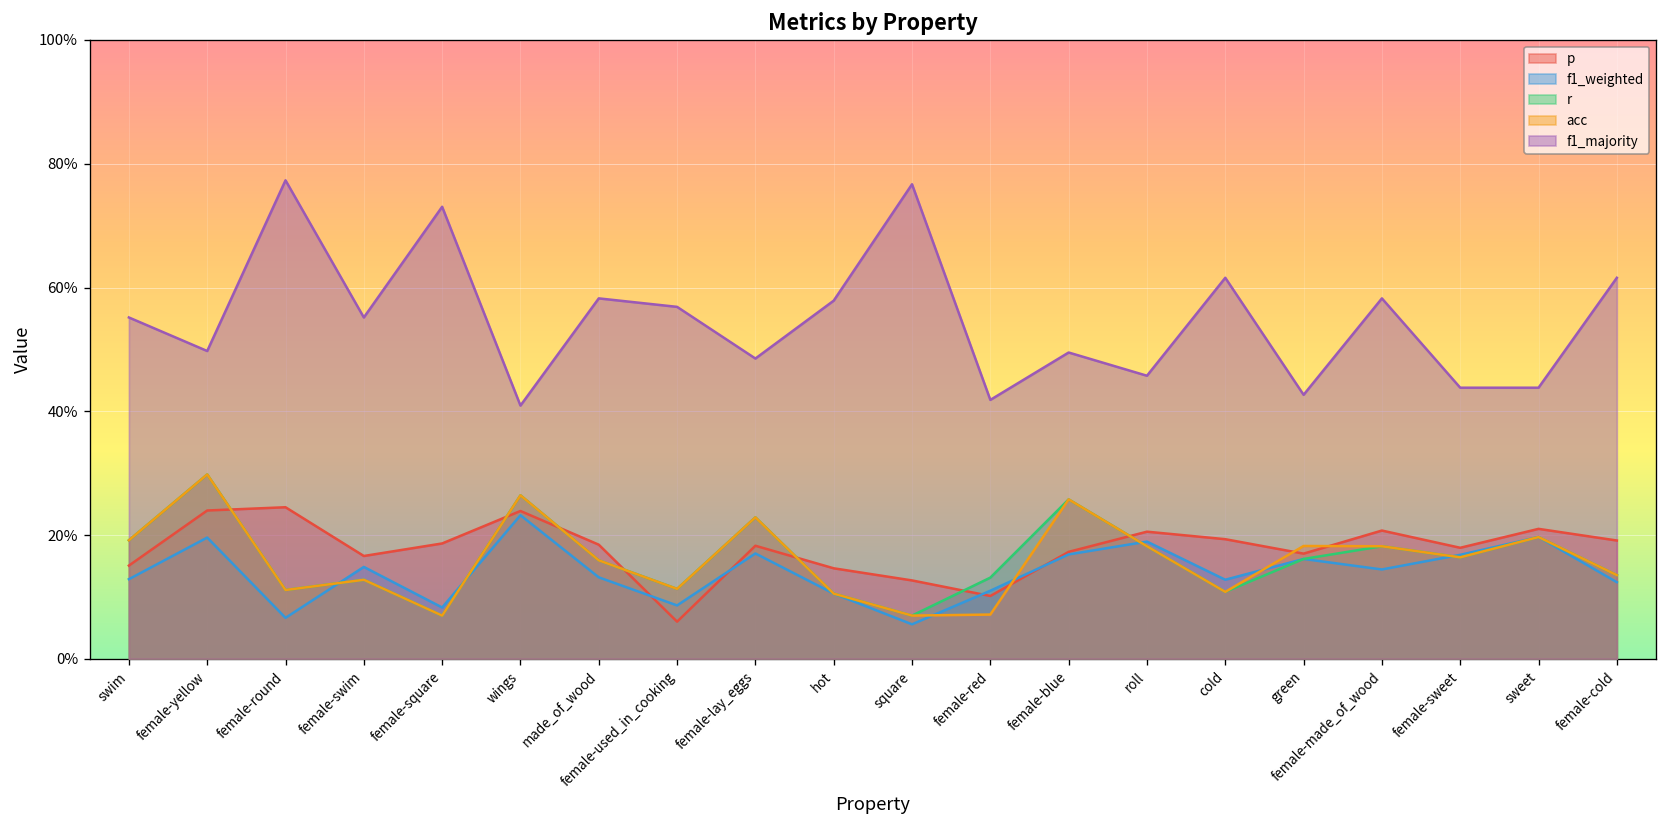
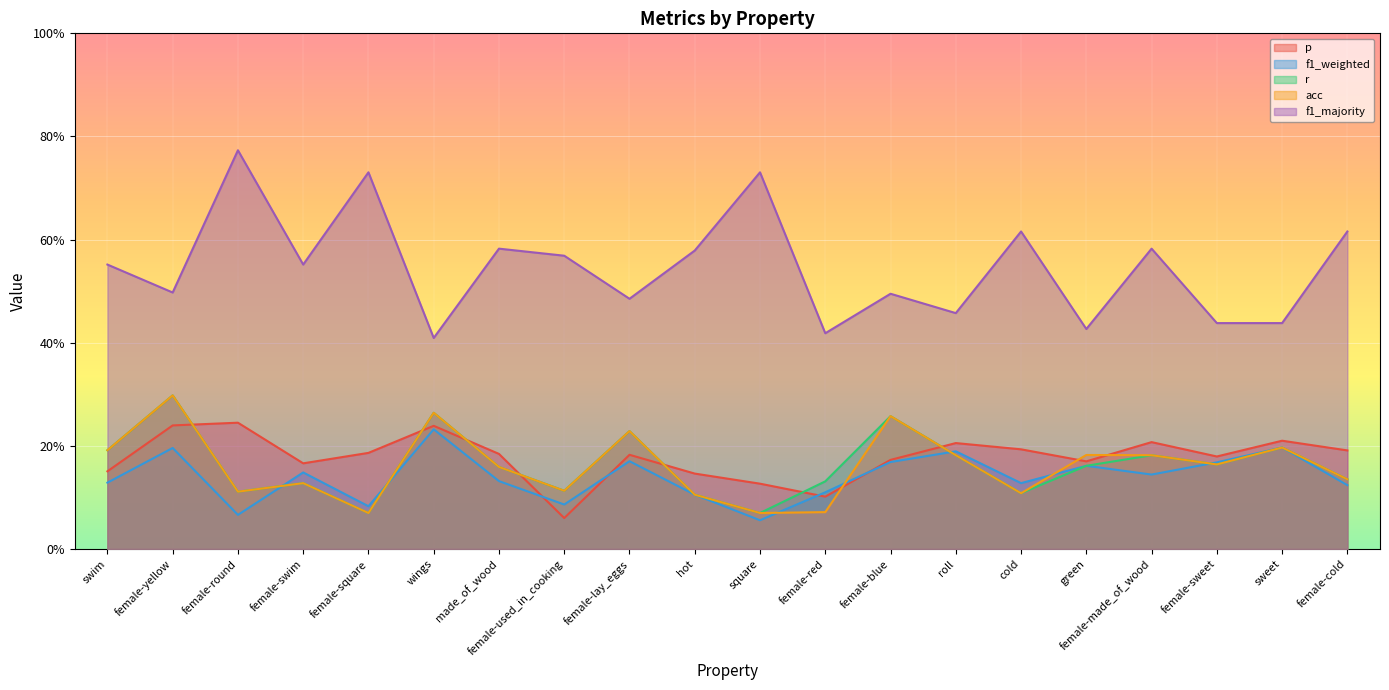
  {
    "p": {
      "swim": "15%",
      "female-yellow": "24%",
      "female-round": "24%",
      "female-swim": "17%",
      "female-square": "19%",
      "wings": "24%",
      "made_of_wood": "18%",
      "female-used_in_cooking": "6%",
      "female-lay_eggs": "18%",
      "hot": "15%",
      "square": "13%",
      "female-red": "10%",
      "roll": "21%",
      "cold": "19%",
      "green": "17%",
      "female-made_of_wood": "21%",
      "female-sweet": "18%",
      "sweet": "21%",
      "female-cold": "19%"
    },
    "f1_weighted": {
      "swim": "13%",
      "female-yellow": "20%",
      "female-round": "7%",
      "female-swim": "15%",
      "female-square": "8%",
      "wings": "23%",
      "made_of_wood": "13%",
      "female-used_in_cooking": "9%",
      "female-lay_eggs": "17%",
      "square": "6%",
      "female-red": "11%",
      "roll": "19%",
      "cold": "13%",
      "female-made_of_wood": "14%",
      "female-cold": "12%"
    },
    "r": {
      "female-red": "13%"
    },
    "acc": {
      "female-red": "7%",
      "green": "18%"
    },
    "f1_majority": {
      "swim": "55%",
      "female-yellow": "50%",
      "female-round": "77%",
      "female-swim": "55%",
      "female-square": "73%",
      "wings": "41%",
      "made_of_wood": "58%",
      "female-used_in_cooking": "57%",
      "female-lay_eggs": "49%",
      "hot": "58%",
-     "square": "77%",
+     "square": "73%",
      "female-red": "42%",
      "female-blue": "49%",
      "roll": "46%",
      "cold": "62%",
      "green": "43%",
      "female-made_of_wood": "58%",
      "female-sweet": "44%",
      "sweet": "44%",
      "female-cold": "62%"
    }
  }
